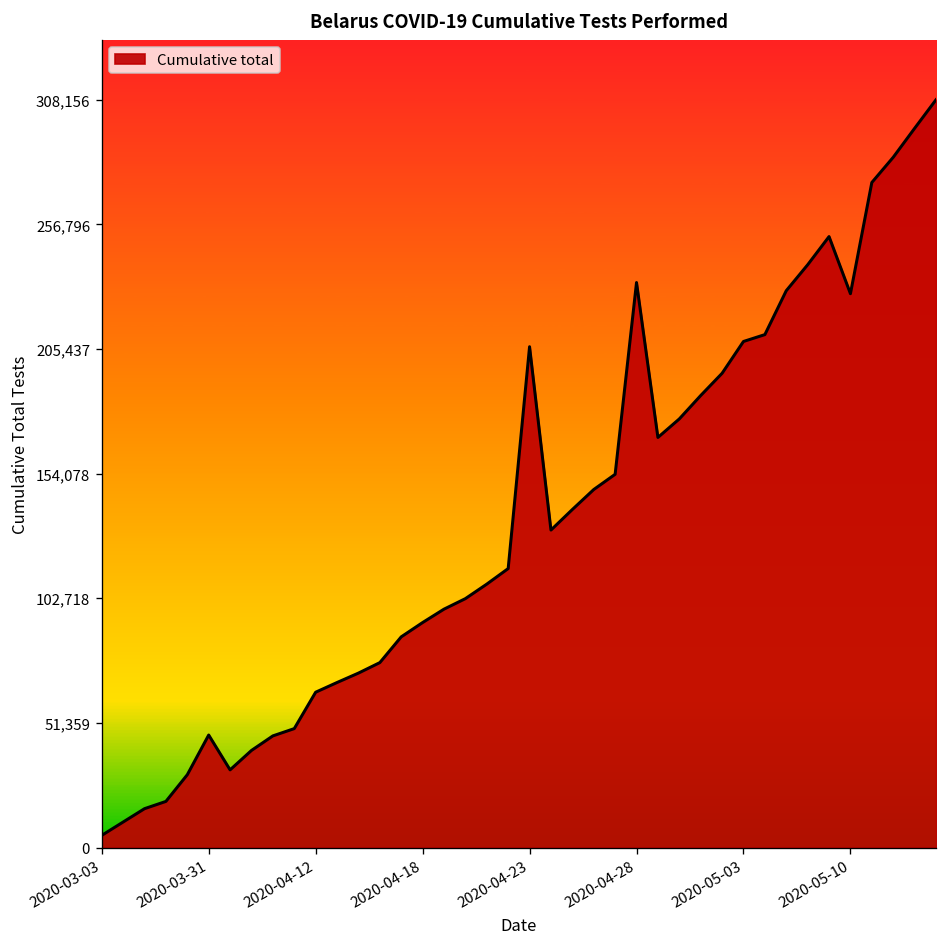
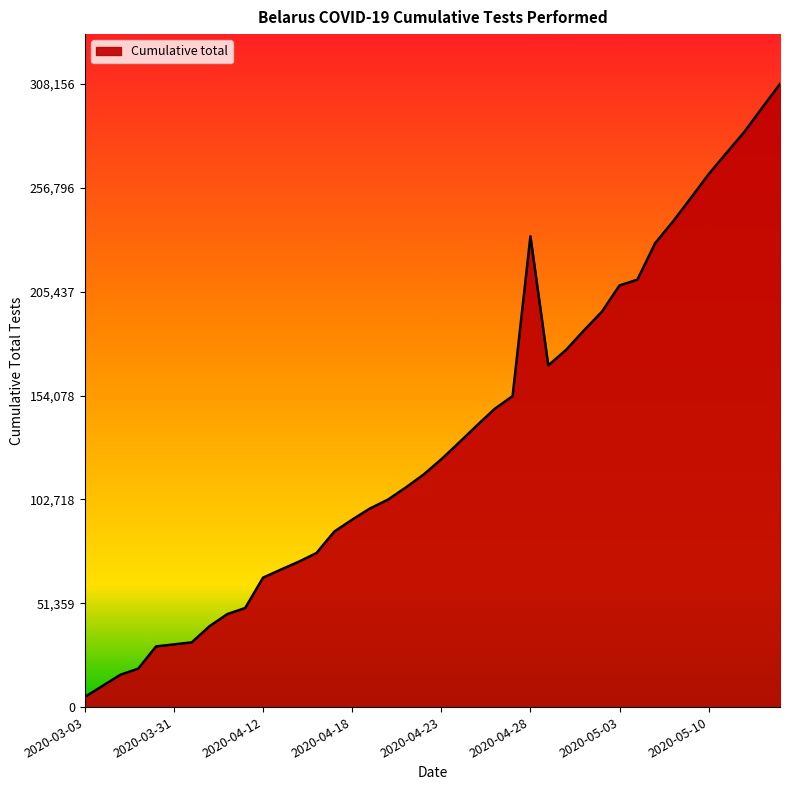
  {
    "2020-03-03": "5,000",
-   "2020-03-31": "46,000",
+   "2020-03-31": "31,000",
    "2020-04-12": "64,000",
    "2020-04-18": "93,000",
-   "2020-04-23": "206,000",
+   "2020-04-23": "123,000",
    "2020-04-28": "233,000",
    "2020-05-03": "209,000",
-   "2020-05-10": "228,000"
+   "2020-05-10": "264,000"
  }
